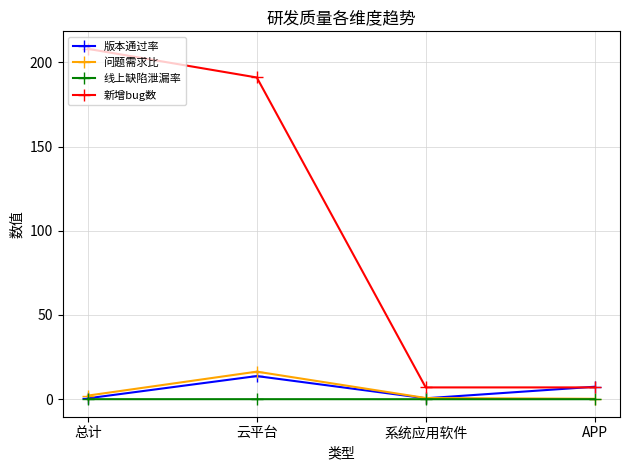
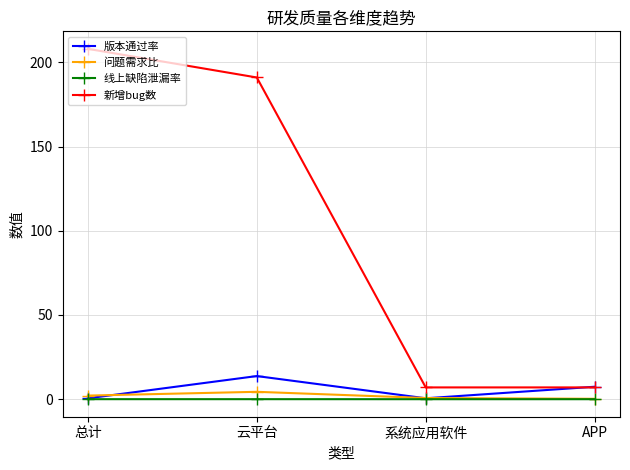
  {
    "版本通过率": {
      "云平台": 14
    },
    "问题需求比": {
      "总计": 2,
-     "云平台": 16
+     "云平台": 4
    },
    "线上缺陷泄漏率": {
      "云平台": 0
    },
    "新增bug数": {
      "云平台": 191,
      "系统应用软件": 7
    }
  }
